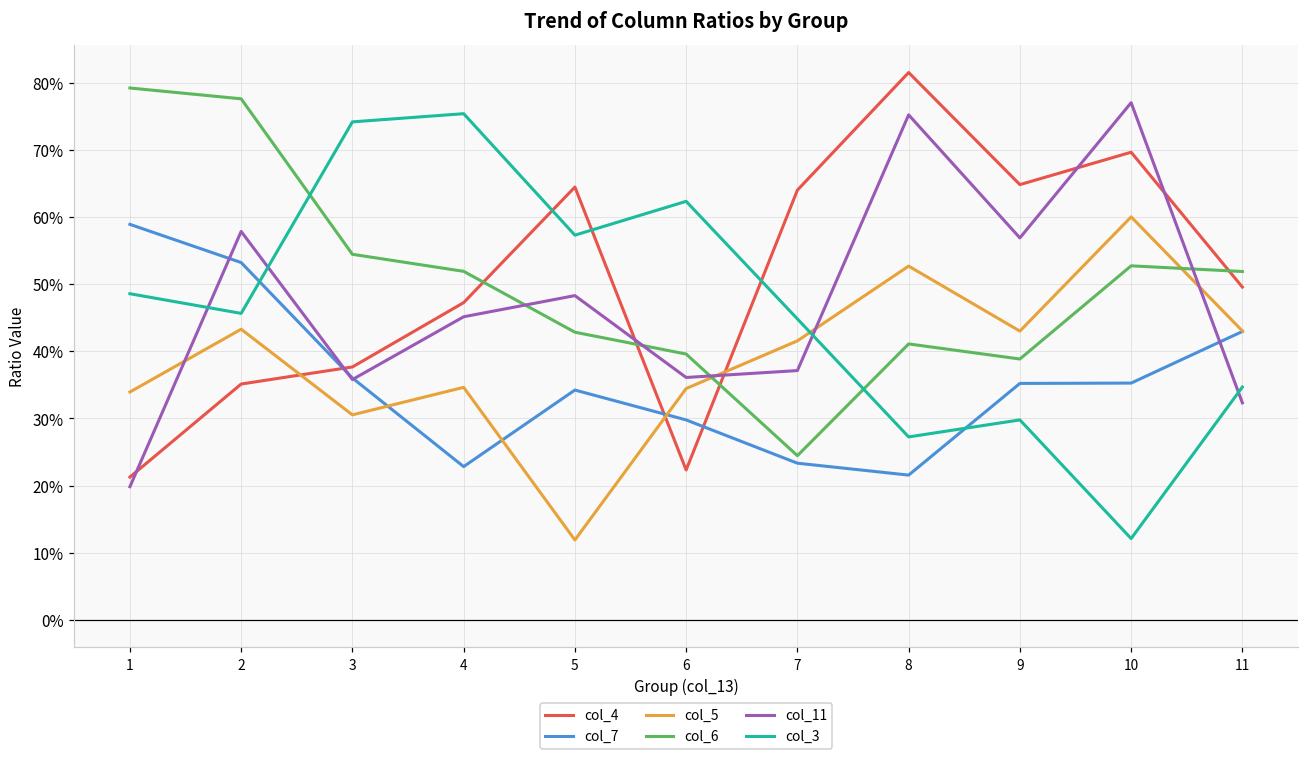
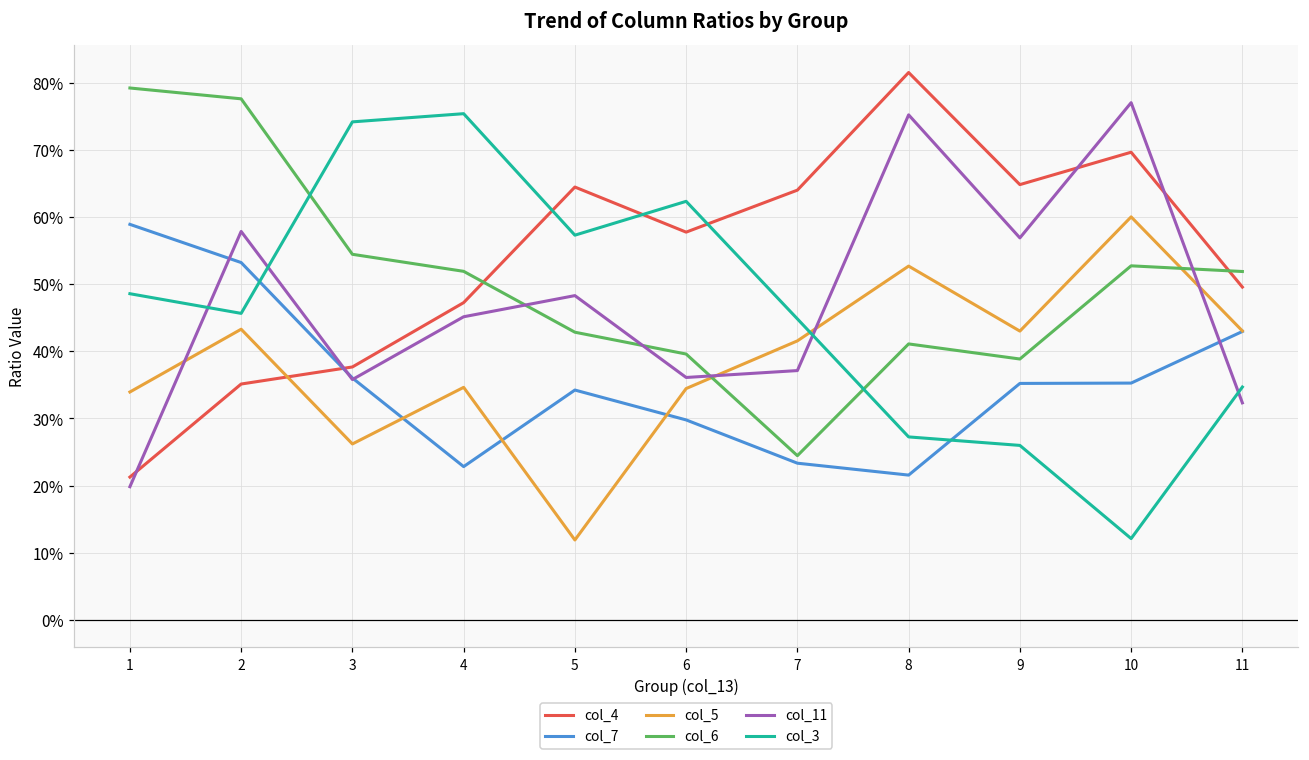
  {
    "col_4": {
      "1": "21%",
      "2": "35%",
      "3": "38%",
      "4": "47%",
      "5": "64%",
-     "6": "22%",
+     "6": "58%",
      "7": "64%",
      "8": "81%",
      "9": "65%",
      "10": "70%",
      "11": "50%"
    },
    "col_7": {
      "1": "59%",
      "2": "53%",
      "4": "23%",
      "5": "34%",
      "6": "30%",
      "7": "23%",
      "8": "22%",
      "9": "35%",
      "10": "35%"
    },
    "col_5": {
      "1": "34%",
      "2": "43%",
-     "3": "31%",
+     "3": "26%",
      "4": "35%",
      "5": "12%",
      "6": "34%",
      "7": "42%",
      "8": "53%",
      "9": "43%",
      "10": "60%"
    },
    "col_6": {
      "1": "79%",
      "2": "78%",
      "3": "54%",
      "4": "52%",
      "5": "43%",
      "6": "40%",
      "7": "24%",
      "8": "41%",
      "9": "39%",
      "10": "53%",
      "11": "52%"
    },
    "col_11": {
      "1": "20%",
      "2": "58%",
      "4": "45%",
      "5": "48%",
      "6": "36%",
      "7": "37%",
      "8": "75%",
      "9": "57%",
      "10": "77%",
      "11": "32%"
    },
    "col_3": {
      "1": "49%",
      "2": "46%",
      "3": "74%",
      "4": "75%",
      "5": "57%",
      "6": "62%",
      "7": "45%",
      "8": "27%",
-     "9": "30%",
+     "9": "26%",
      "10": "12%",
      "11": "35%"
    }
  }
